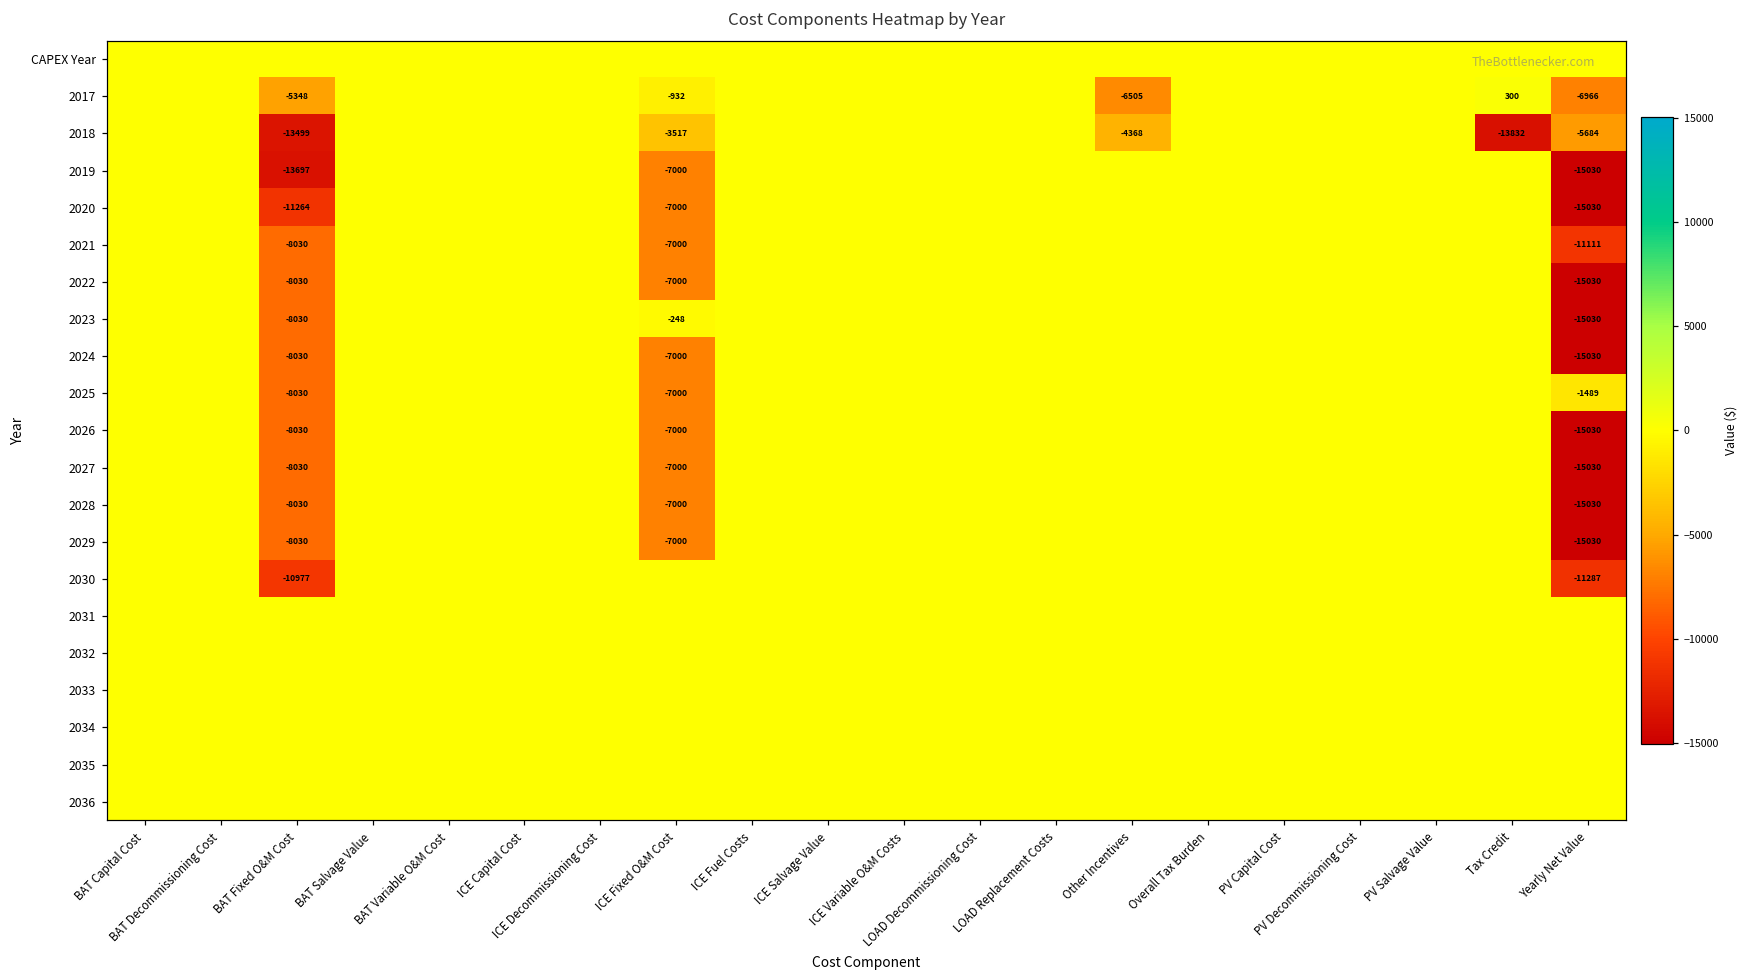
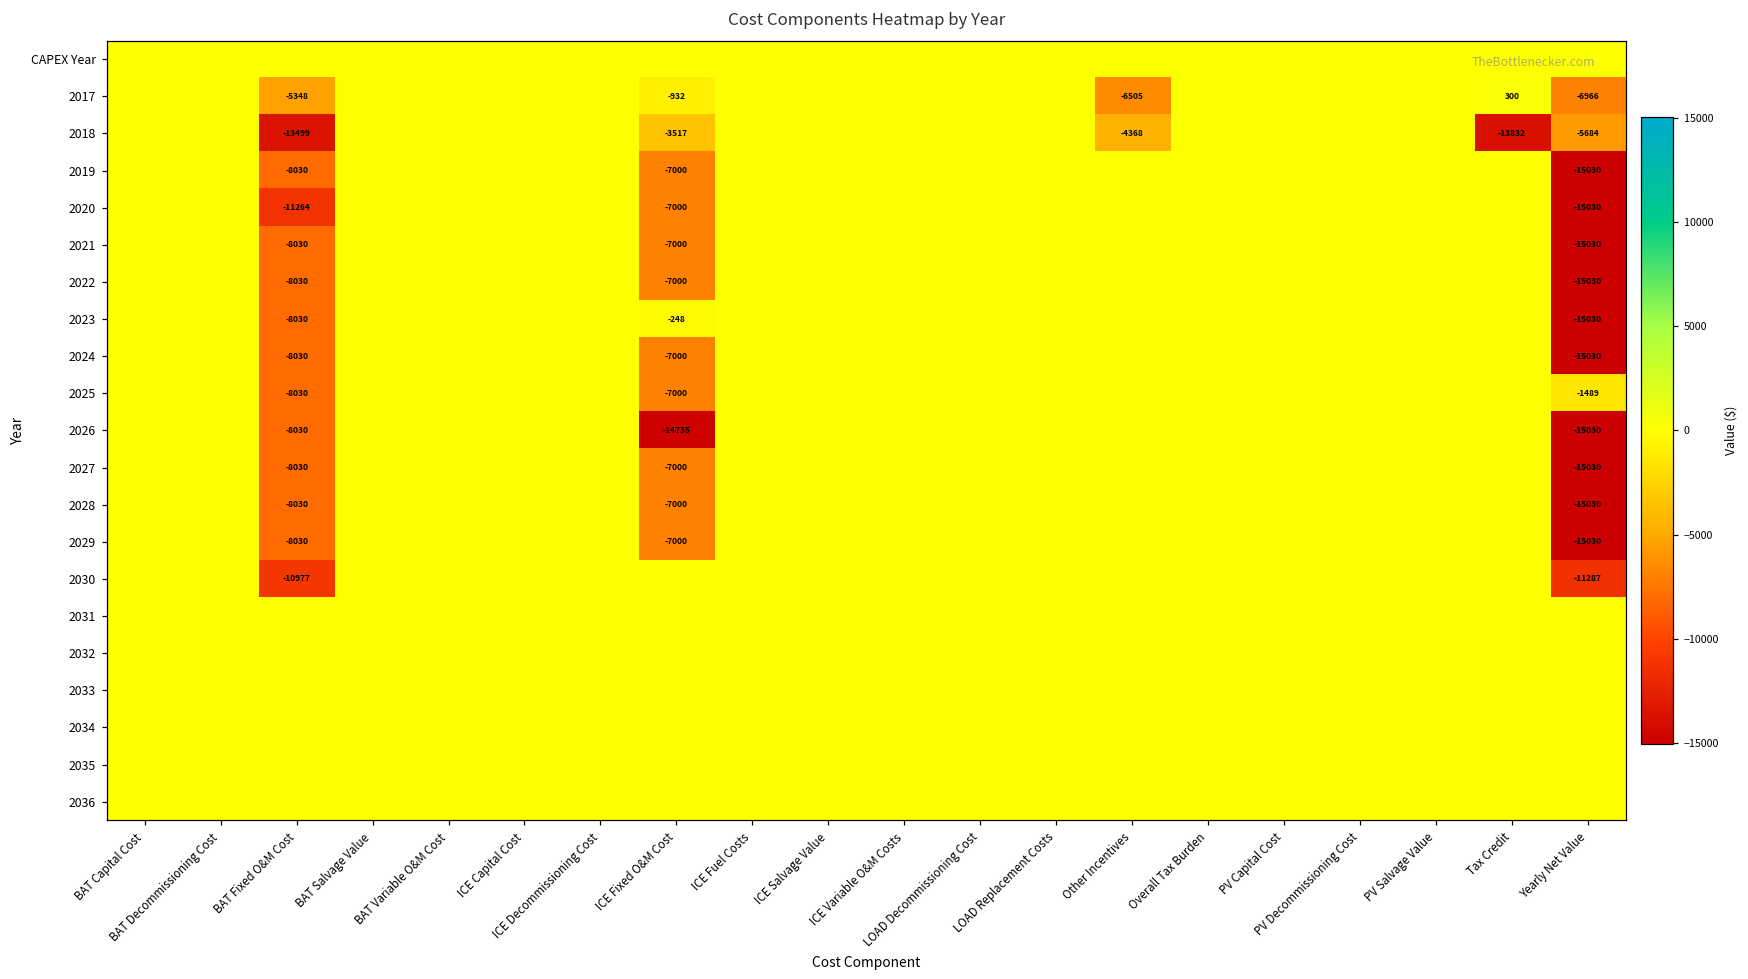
  {
    "2017": {
      "BAT Fixed O&M Cost": -5348,
      "ICE Fixed O&M Cost": -932,
      "Other Incentives": -6505,
      "Tax Credit": 300,
      "Yearly Net Value": -6966
    },
    "2018": {
      "BAT Fixed O&M Cost": -13499,
      "ICE Fixed O&M Cost": -3517,
      "Other Incentives": -4368,
      "Tax Credit": -13832,
      "Yearly Net Value": -5684
    },
    "2019": {
-     "BAT Fixed O&M Cost": -13697,
+     "BAT Fixed O&M Cost": -8030,
      "ICE Fixed O&M Cost": -7000,
      "Yearly Net Value": -15030
    },
    "2020": {
      "BAT Fixed O&M Cost": -11264,
      "ICE Fixed O&M Cost": -7000,
      "Yearly Net Value": -15030
    },
    "2021": {
      "BAT Fixed O&M Cost": -8030,
      "ICE Fixed O&M Cost": -7000,
-     "Yearly Net Value": -11111
+     "Yearly Net Value": -15030
    },
    "2022": {
      "BAT Fixed O&M Cost": -8030,
      "ICE Fixed O&M Cost": -7000,
      "Yearly Net Value": -15030
    },
    "2023": {
      "BAT Fixed O&M Cost": -8030,
      "ICE Fixed O&M Cost": -248,
      "Yearly Net Value": -15030
    },
    "2024": {
      "BAT Fixed O&M Cost": -8030,
      "ICE Fixed O&M Cost": -7000,
      "Yearly Net Value": -15030
    },
    "2025": {
      "BAT Fixed O&M Cost": -8030,
      "ICE Fixed O&M Cost": -7000,
      "Yearly Net Value": -1489
    },
    "2026": {
      "BAT Fixed O&M Cost": -8030,
-     "ICE Fixed O&M Cost": -7000,
+     "ICE Fixed O&M Cost": -14735,
      "Yearly Net Value": -15030
    },
    "2027": {
      "BAT Fixed O&M Cost": -8030,
      "ICE Fixed O&M Cost": -7000,
      "Yearly Net Value": -15030
    },
    "2028": {
      "BAT Fixed O&M Cost": -8030,
      "ICE Fixed O&M Cost": -7000,
      "Yearly Net Value": -15030
    },
    "2029": {
      "BAT Fixed O&M Cost": -8030,
      "ICE Fixed O&M Cost": -7000,
      "Yearly Net Value": -15030
    },
    "2030": {
      "BAT Fixed O&M Cost": -10977,
      "Yearly Net Value": -11287
    }
  }
